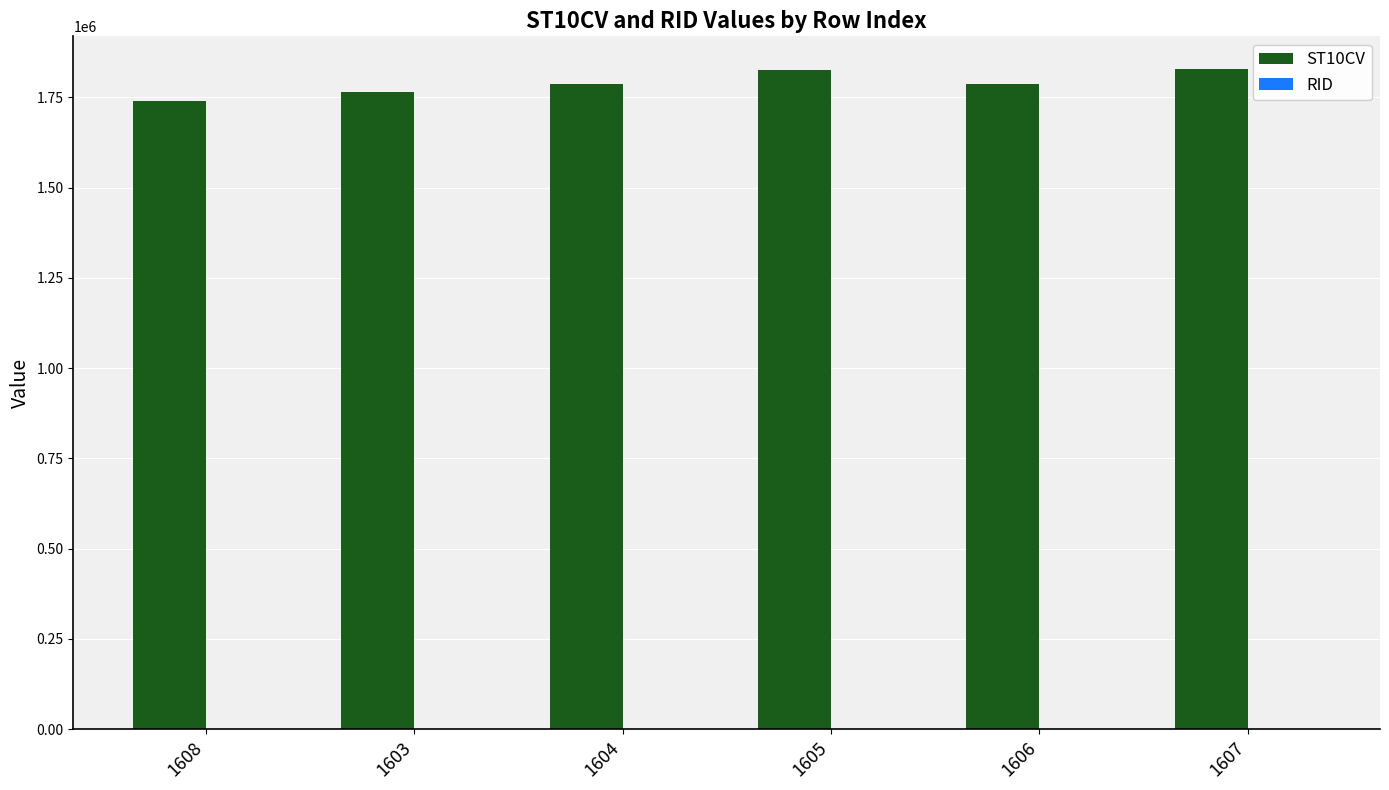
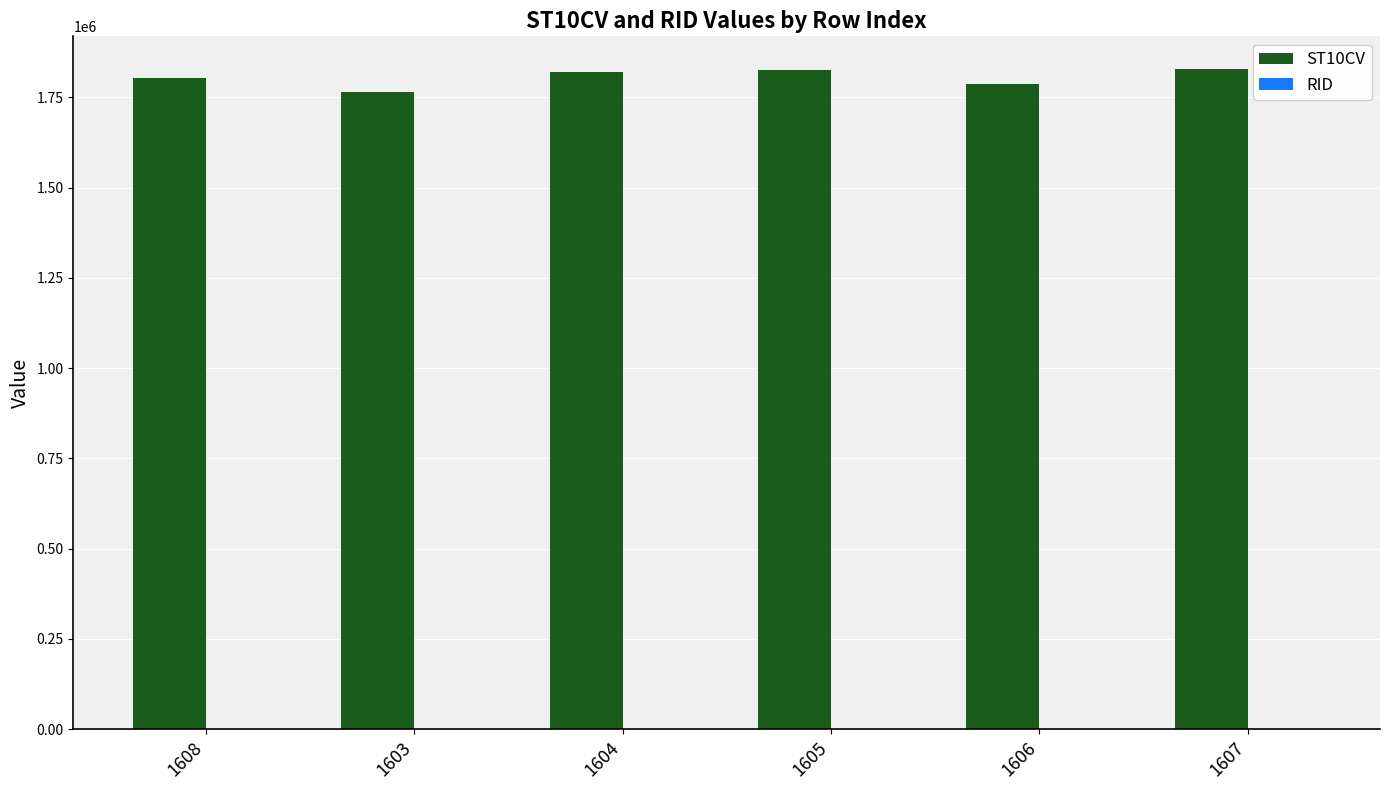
  {
    "ST10CV": {
-     "1608": 1740000,
+     "1608": 1800000,
      "1603": 1760000,
-     "1604": 1790000,
+     "1604": 1820000,
      "1605": 1820000,
      "1606": 1790000,
      "1607": 1830000
    }
  }
